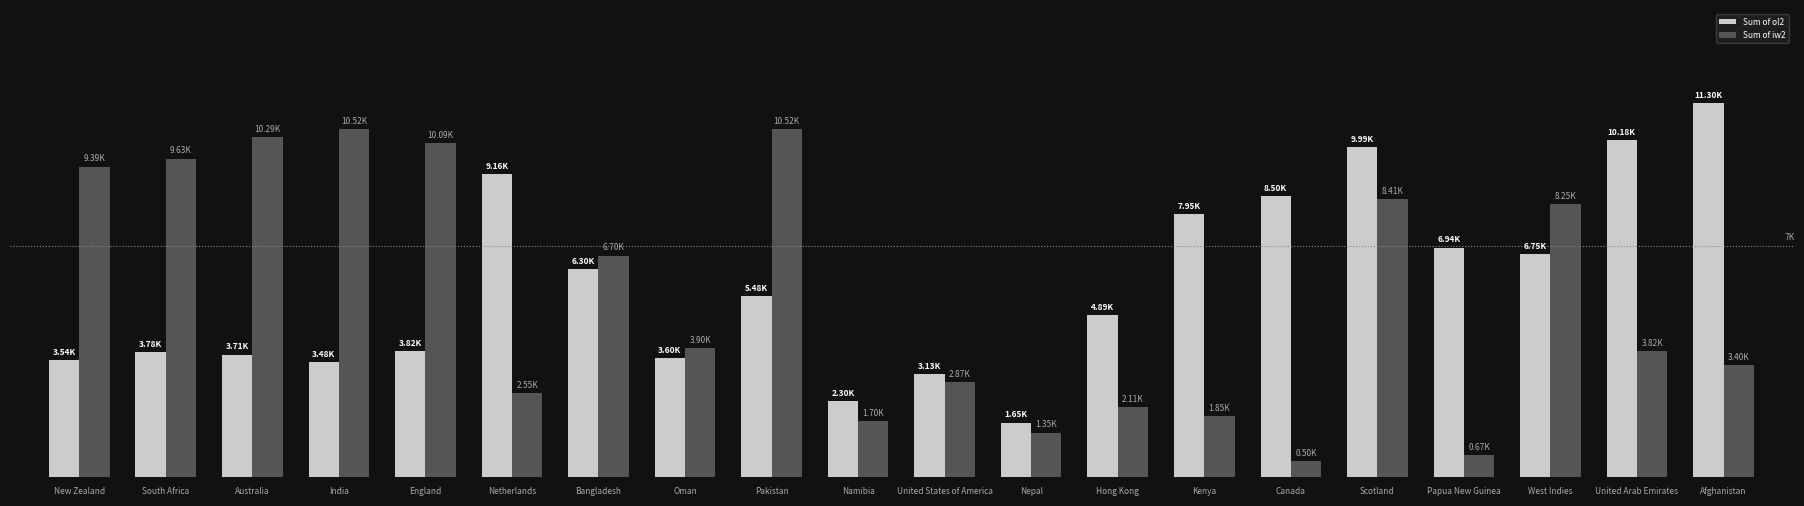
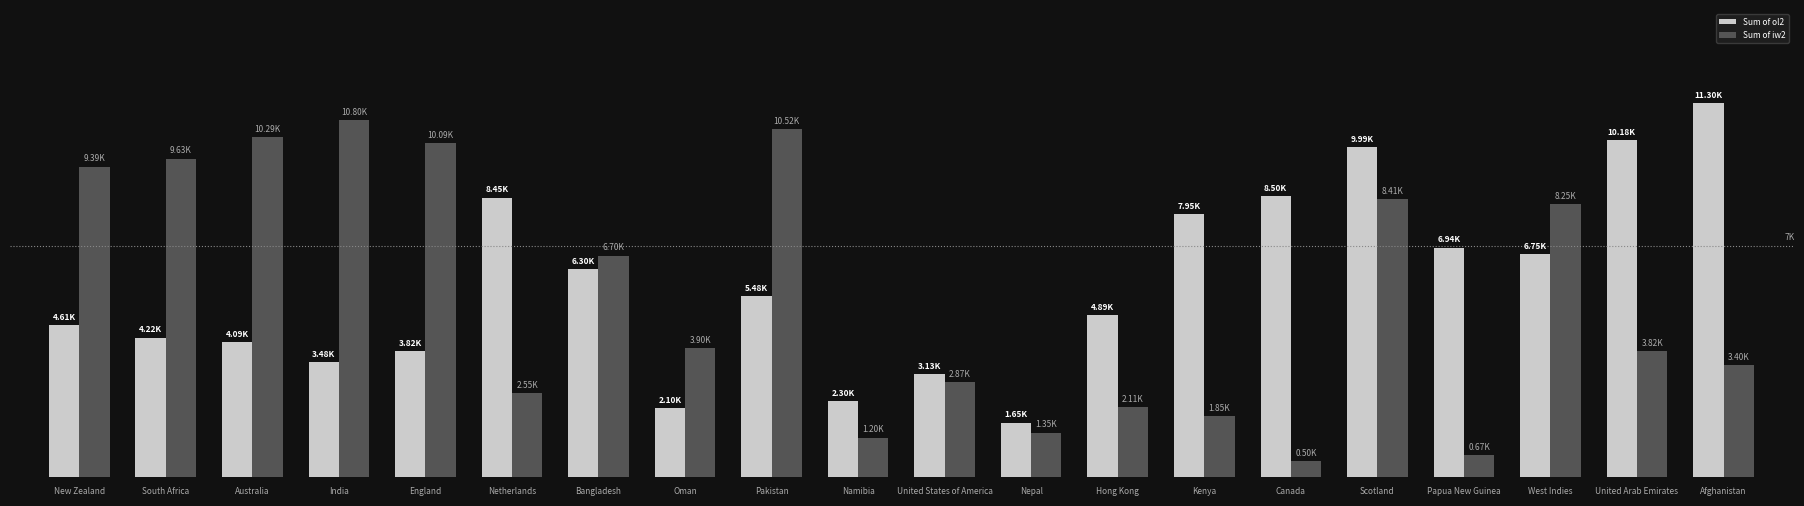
  {
    "Sum of ol2": {
-     "New Zealand": "3.54K",
-     "South Africa": "3.78K",
-     "Australia": "3.71K",
+     "New Zealand": "4.61K",
+     "South Africa": "4.22K",
+     "Australia": "4.09K",
      "India": "3.48K",
      "England": "3.82K",
-     "Netherlands": "9.16K",
+     "Netherlands": "8.45K",
      "Bangladesh": "6.30K",
-     "Oman": "3.60K",
+     "Oman": "2.10K",
      "Pakistan": "5.48K",
      "Namibia": "2.30K",
      "United States of America": "3.13K",
      "Nepal": "1.65K",
      "Hong Kong": "4.89K",
      "Kenya": "7.95K",
      "Canada": "8.50K",
      "Scotland": "9.99K",
      "Papua New Guinea": "6.94K",
      "West Indies": "6.75K",
      "United Arab Emirates": "10.18K",
      "Afghanistan": "11.30K"
    },
    "Sum of iw2": {
      "New Zealand": "9.39K",
      "South Africa": "9.63K",
      "Australia": "10.29K",
-     "India": "10.52K",
+     "India": "10.80K",
      "England": "10.09K",
      "Netherlands": "2.55K",
      "Bangladesh": "6.70K",
      "Oman": "3.90K",
      "Pakistan": "10.52K",
-     "Namibia": "1.70K",
+     "Namibia": "1.20K",
      "United States of America": "2.87K",
      "Nepal": "1.35K",
      "Hong Kong": "2.11K",
      "Kenya": "1.85K",
      "Canada": "0.50K",
      "Scotland": "8.41K",
      "Papua New Guinea": "0.67K",
      "West Indies": "8.25K",
      "United Arab Emirates": "3.82K",
      "Afghanistan": "3.40K"
    }
  }
